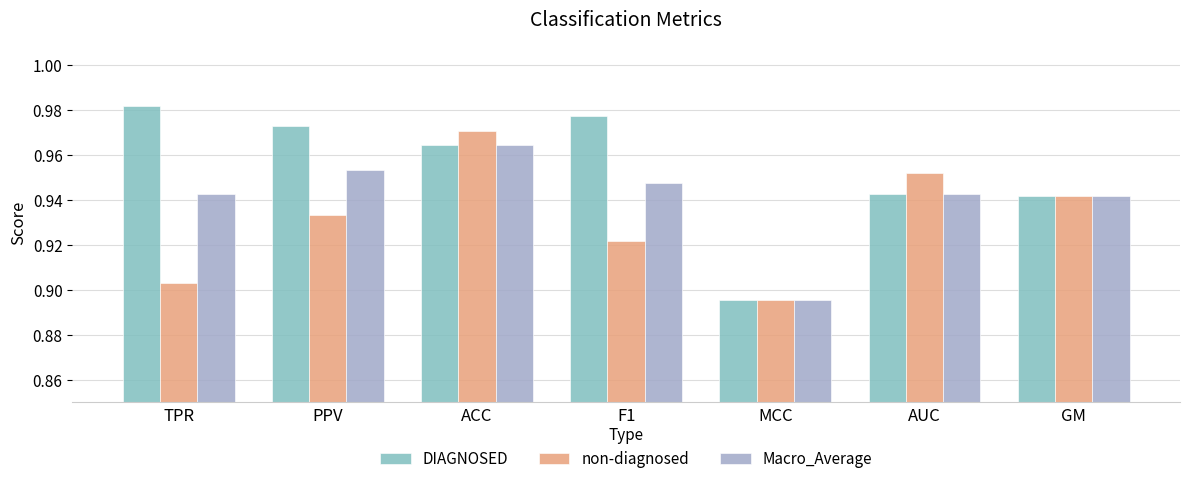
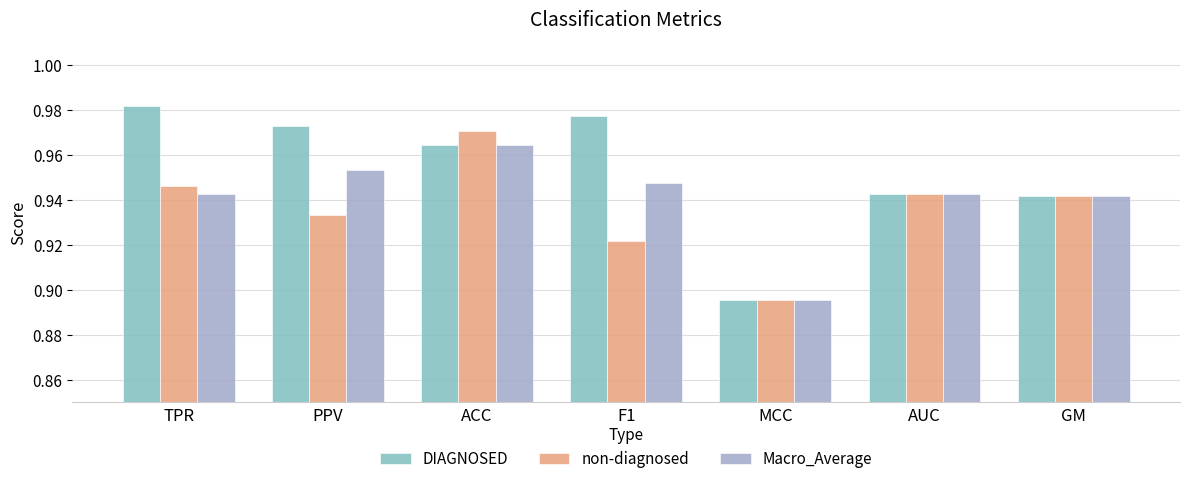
  {
    "non-diagnosed": {
-     "TPR": 0.903,
+     "TPR": 0.946,
      "PPV": 0.933,
      "ACC": 0.971,
      "F1": 0.922,
      "MCC": 0.895,
-     "AUC": 0.952,
+     "AUC": 0.942,
      "GM": 0.942
    }
  }
